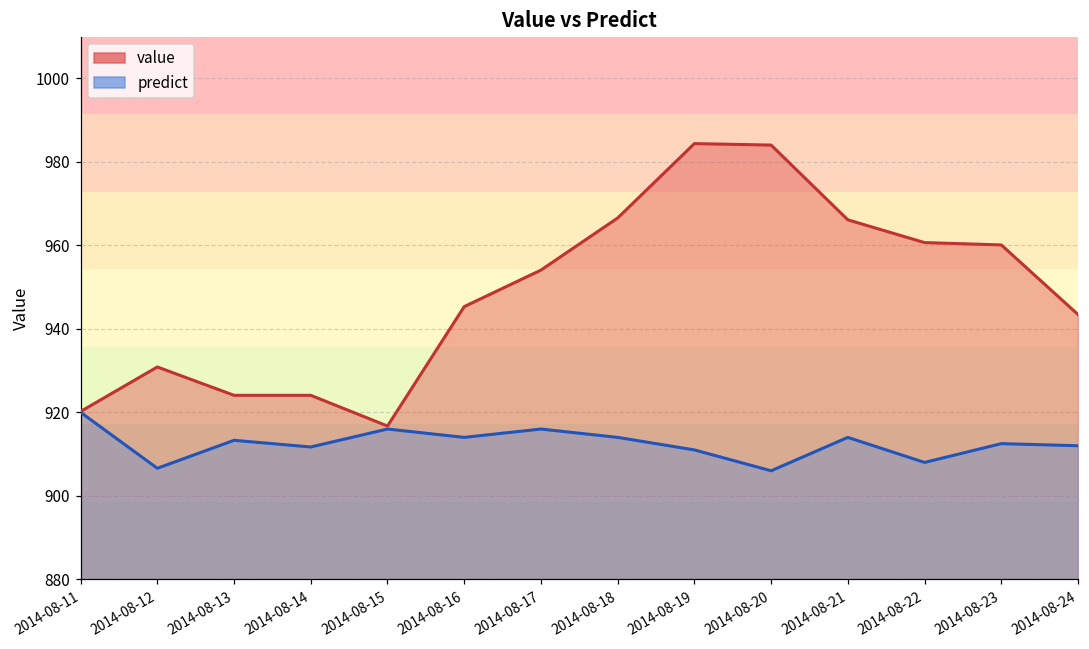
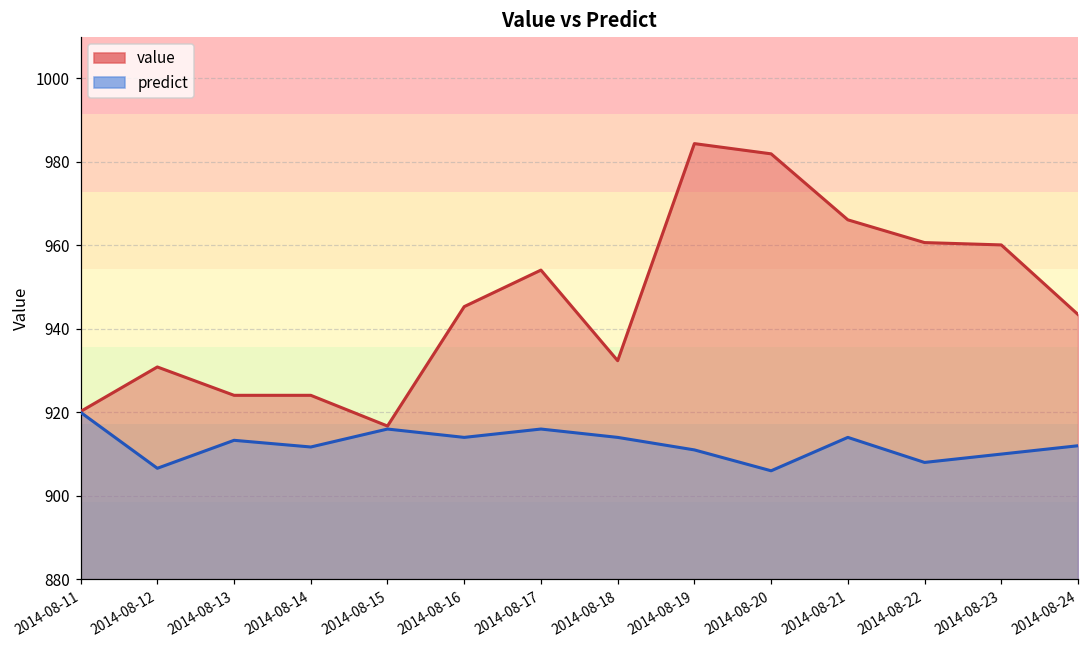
  {
    "value": {
      "2014-08-12": 931,
      "2014-08-13": 924,
      "2014-08-14": 924,
      "2014-08-15": 917,
      "2014-08-16": 945,
      "2014-08-17": 954,
-     "2014-08-18": 967,
+     "2014-08-18": 932,
      "2014-08-19": 984,
-     "2014-08-20": 984,
+     "2014-08-20": 982,
      "2014-08-21": 966,
      "2014-08-22": 961,
      "2014-08-23": 960,
      "2014-08-24": 943
    },
    "predict": {
      "2014-08-12": 907,
      "2014-08-13": 913,
      "2014-08-14": 912,
      "2014-08-15": 916,
      "2014-08-16": 914,
      "2014-08-17": 916,
      "2014-08-18": 914,
      "2014-08-19": 911,
      "2014-08-20": 906,
      "2014-08-21": 914,
      "2014-08-22": 908,
-     "2014-08-23": 913,
+     "2014-08-23": 910,
      "2014-08-24": 912
    }
  }
